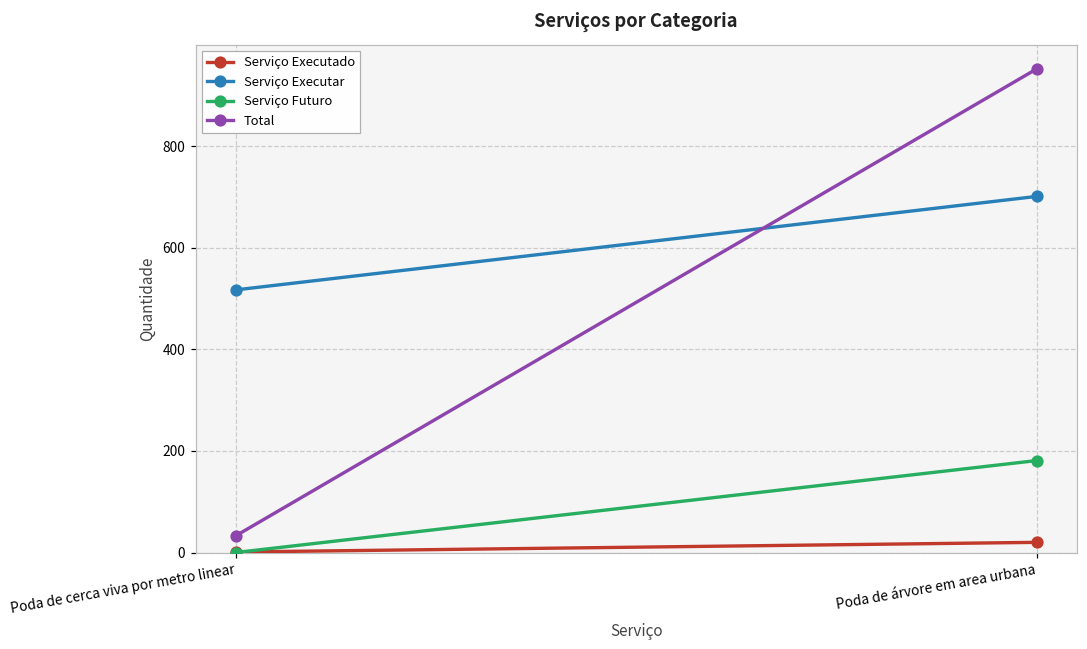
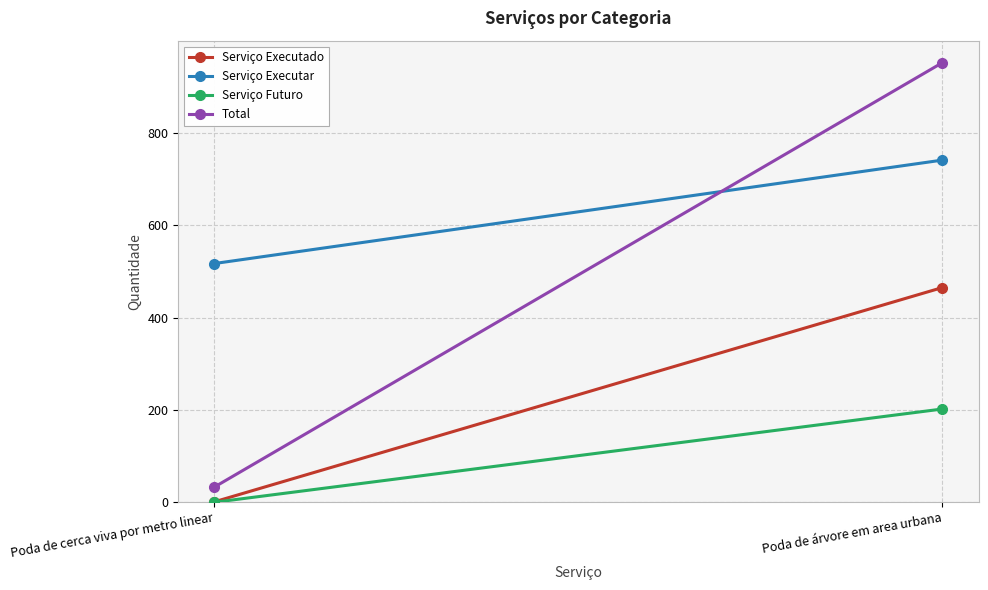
  {
    "Serviço Executado": {
-     "Poda de árvore em area urbana": 20
+     "Poda de árvore em area urbana": 470
    },
    "Serviço Executar": {
      "Poda de cerca viva por metro linear": 520,
-     "Poda de árvore em area urbana": 700
+     "Poda de árvore em area urbana": 740
    },
    "Serviço Futuro": {
-     "Poda de árvore em area urbana": 180
+     "Poda de árvore em area urbana": 200
    },
    "Total": {
      "Poda de cerca viva por metro linear": 30,
      "Poda de árvore em area urbana": 950
    }
  }
